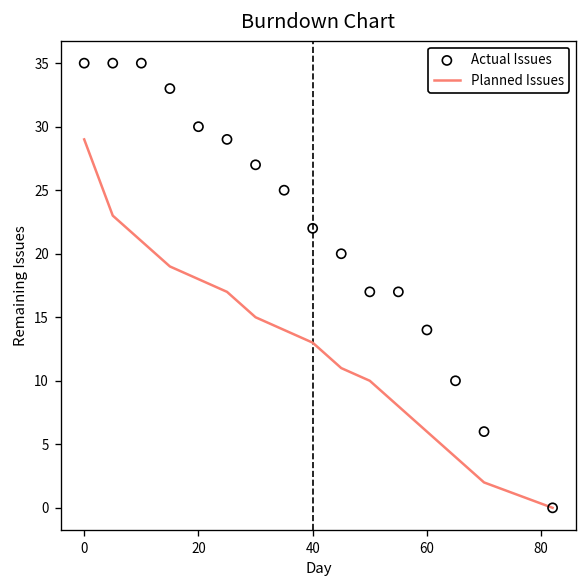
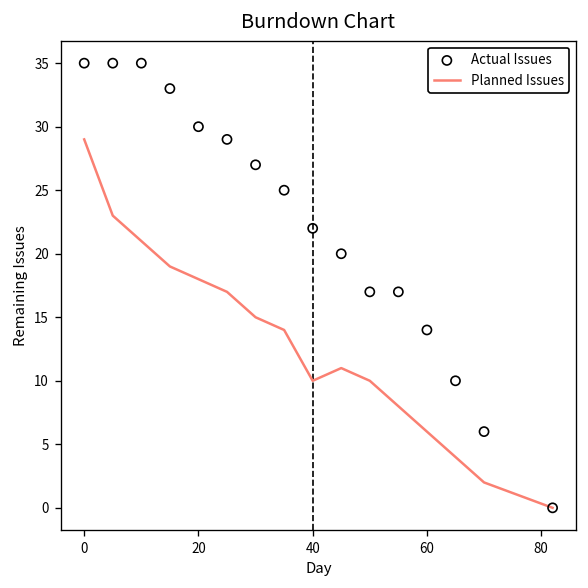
  {
    "Planned Issues": {
      "0": 29,
      "20": 18,
-     "40": 13,
+     "40": 10,
      "60": 6
    }
  }
